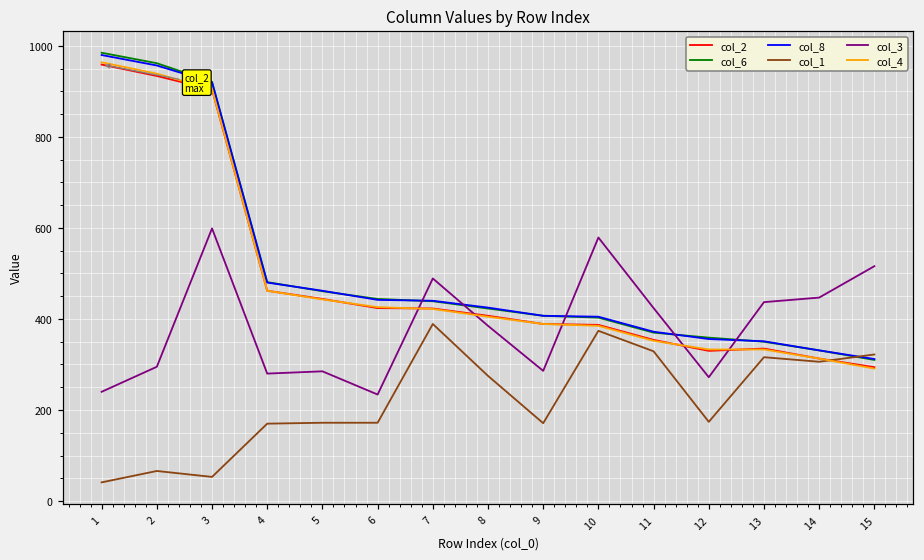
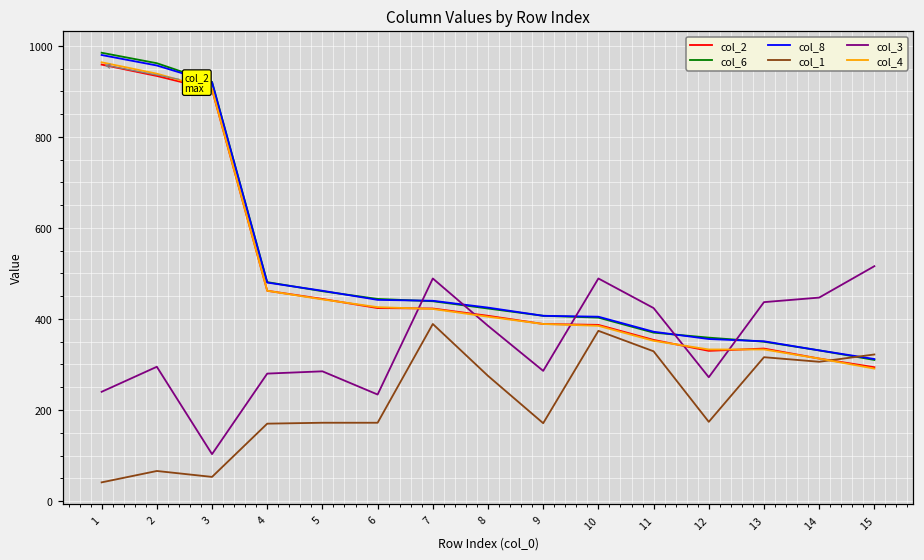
  {
    "col_1": {
      "1": 40,
      "2": 70,
      "3": 50,
      "4": 170,
      "5": 170,
      "6": 170,
      "7": 390,
      "8": 280,
      "9": 170,
      "10": 370,
      "11": 330,
      "12": 170,
      "13": 320,
      "14": 310,
      "15": 320
    },
    "col_3": {
      "1": 240,
      "2": 300,
-     "3": 600,
+     "3": 100,
      "4": 280,
      "5": 290,
      "6": 230,
      "7": 490,
      "8": 390,
      "9": 290,
-     "10": 580,
+     "10": 490,
      "11": 420,
      "12": 270,
      "13": 440,
      "14": 450,
      "15": 520
    }
  }
